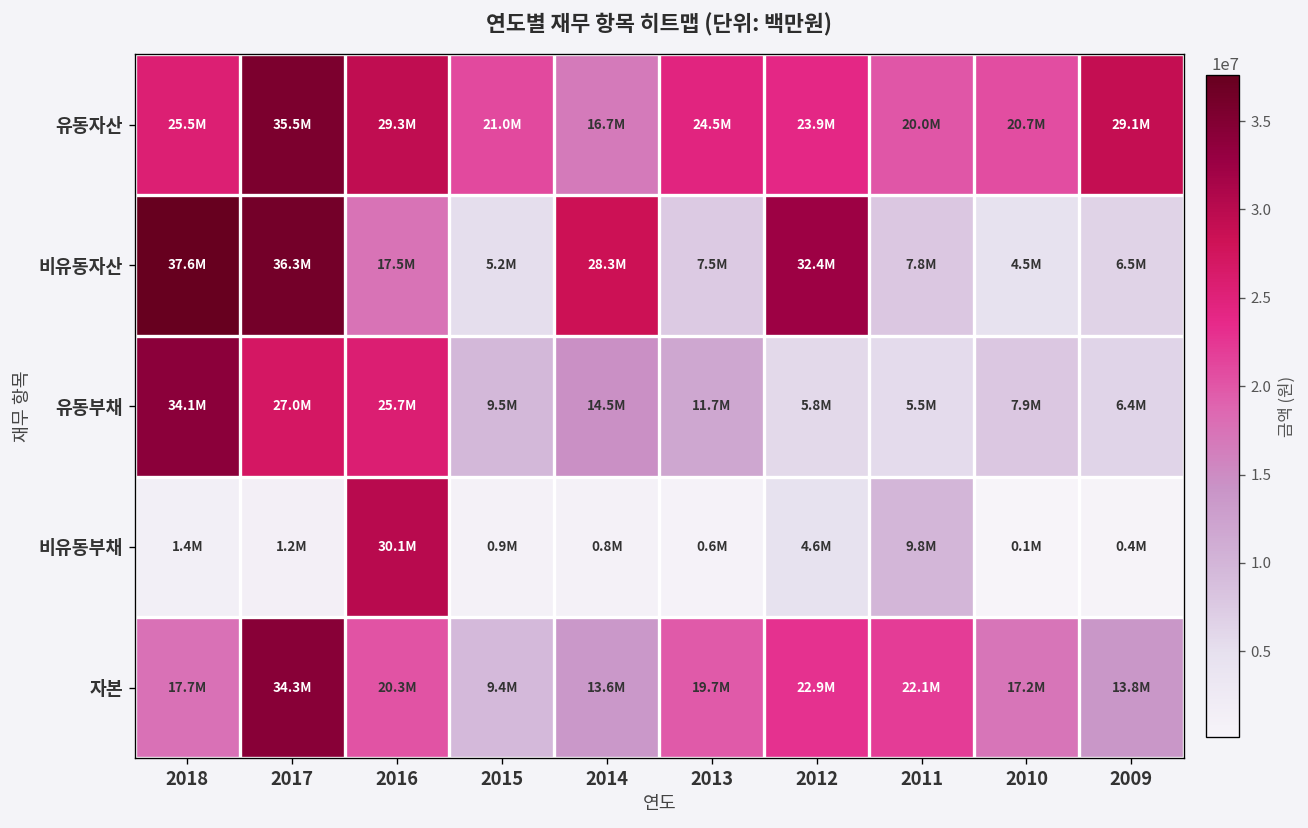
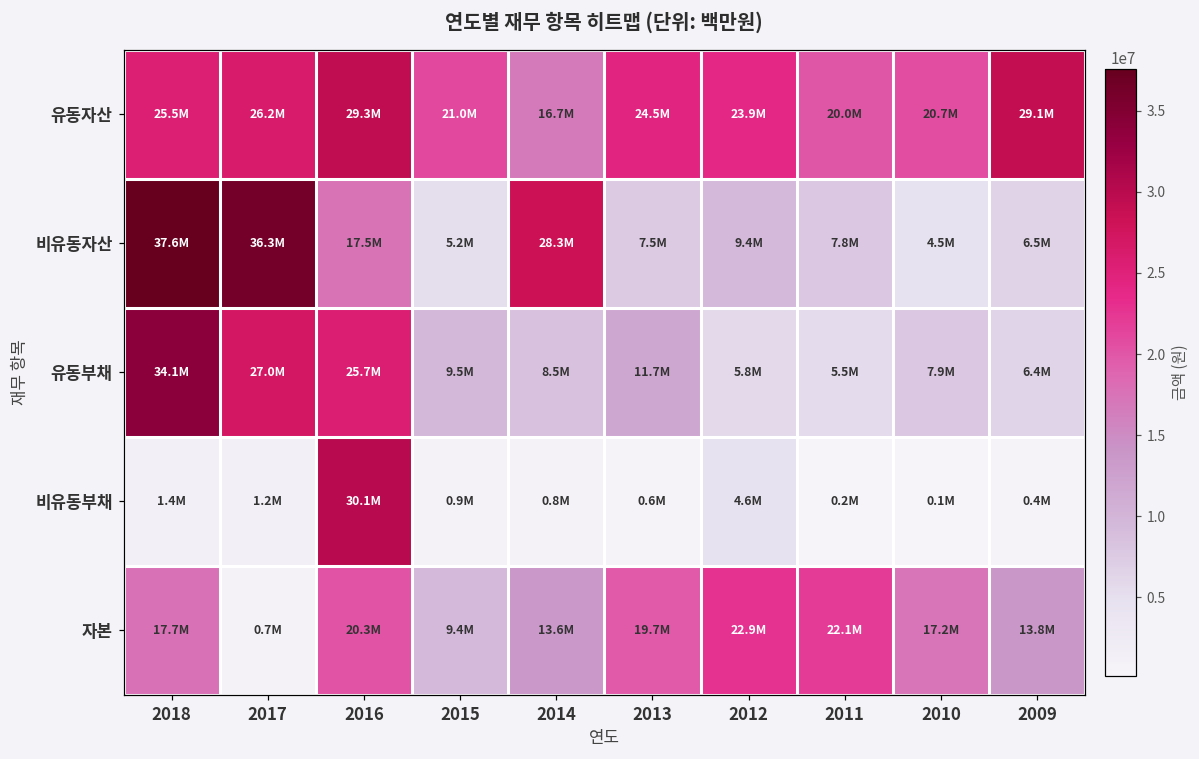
  {
    "유동자산": {
      "2018": "25.5M",
-     "2017": "35.5M",
+     "2017": "26.2M",
      "2016": "29.3M",
      "2015": "21.0M",
      "2014": "16.7M",
      "2013": "24.5M",
      "2012": "23.9M",
      "2011": "20.0M",
      "2010": "20.7M",
      "2009": "29.1M"
    },
    "비유동자산": {
      "2018": "37.6M",
      "2017": "36.3M",
      "2016": "17.5M",
      "2015": "5.2M",
      "2014": "28.3M",
      "2013": "7.5M",
-     "2012": "32.4M",
+     "2012": "9.4M",
      "2011": "7.8M",
      "2010": "4.5M",
      "2009": "6.5M"
    },
    "유동부채": {
      "2018": "34.1M",
      "2017": "27.0M",
      "2016": "25.7M",
      "2015": "9.5M",
-     "2014": "14.5M",
+     "2014": "8.5M",
      "2013": "11.7M",
      "2012": "5.8M",
      "2011": "5.5M",
      "2010": "7.9M",
      "2009": "6.4M"
    },
    "비유동부채": {
      "2018": "1.4M",
      "2017": "1.2M",
      "2016": "30.1M",
      "2015": "0.9M",
      "2014": "0.8M",
      "2013": "0.6M",
      "2012": "4.6M",
-     "2011": "9.8M",
+     "2011": "0.2M",
      "2010": "0.1M",
      "2009": "0.4M"
    },
    "자본": {
      "2018": "17.7M",
-     "2017": "34.3M",
+     "2017": "0.7M",
      "2016": "20.3M",
      "2015": "9.4M",
      "2014": "13.6M",
      "2013": "19.7M",
      "2012": "22.9M",
      "2011": "22.1M",
      "2010": "17.2M",
      "2009": "13.8M"
    }
  }
